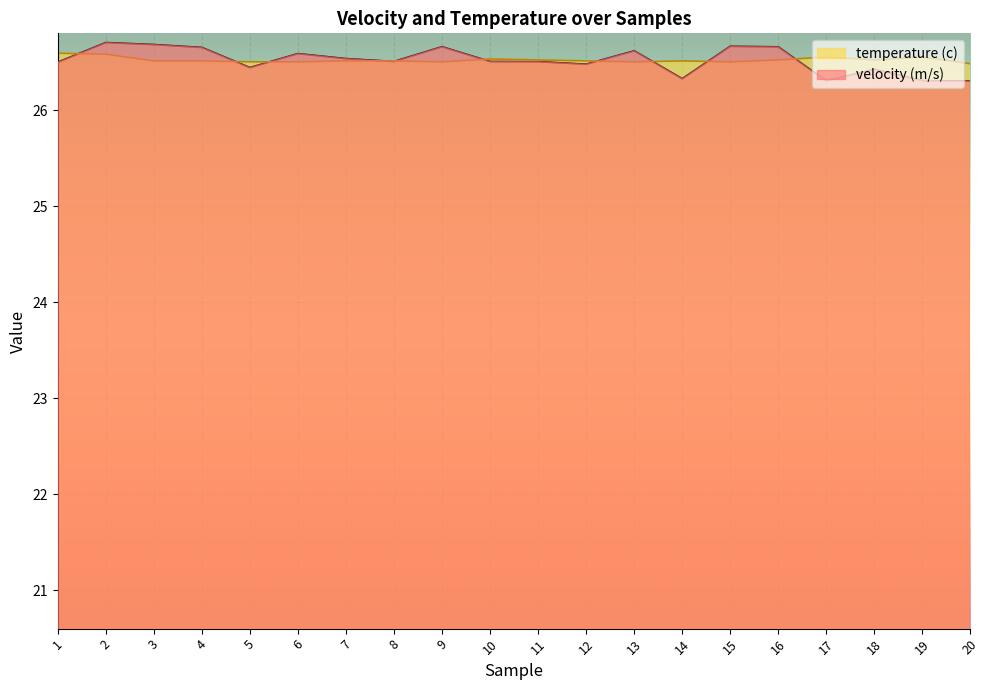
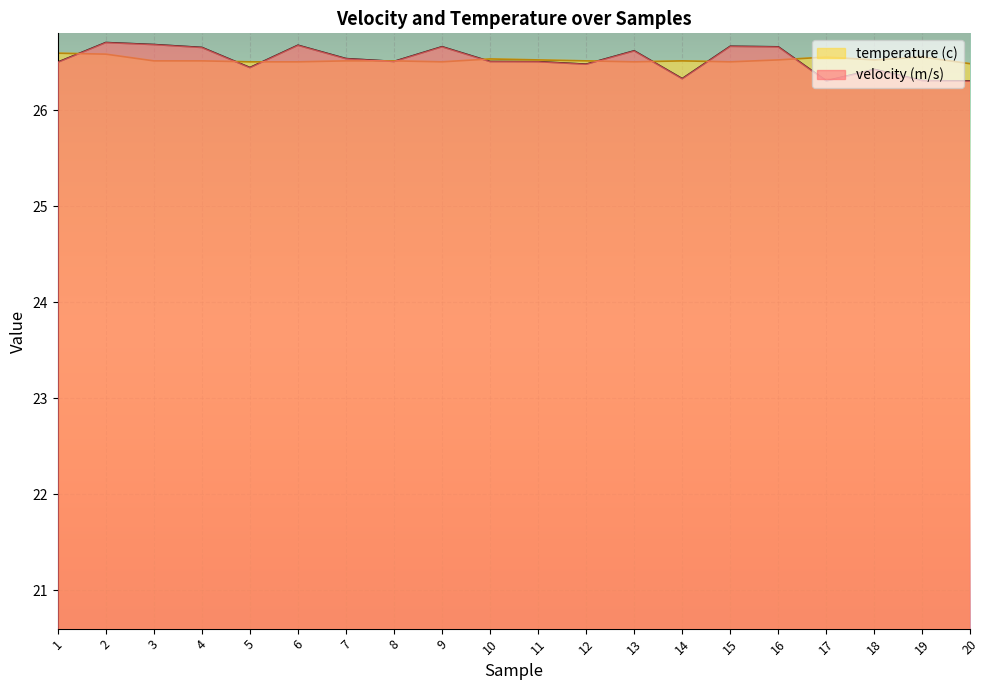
  {
    "temperature (c)": {
      "1": 26.6,
      "2": 26.6,
      "3": 26.5,
      "4": 26.5,
      "5": 26.5,
      "6": 26.5,
      "9": 26.5,
      "10": 26.5,
      "12": 26.5,
      "13": 26.5,
      "14": 26.5,
      "15": 26.5,
      "16": 26.5,
      "20": 26.5
    },
    "velocity (m/s)": {
      "1": 26.5,
      "2": 26.7,
      "3": 26.7,
      "4": 26.7,
      "5": 26.4,
-     "6": 26.6,
+     "6": 26.7,
      "9": 26.7,
      "10": 26.5,
      "12": 26.5,
      "13": 26.6,
      "14": 26.3,
      "15": 26.7,
      "16": 26.7,
      "20": 26.3
    }
  }
